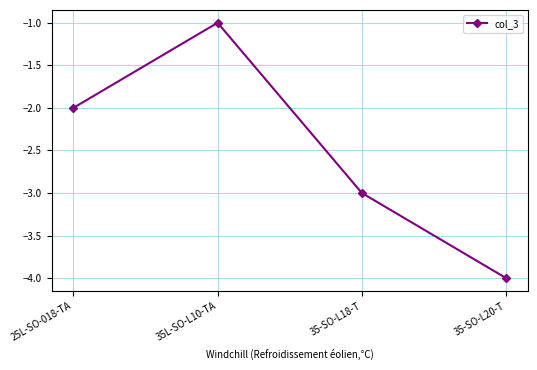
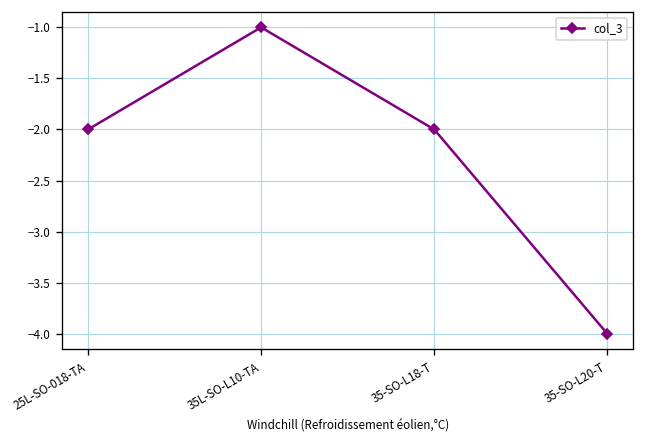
  {
    "25L-SO-018-TA": -2,
    "35L-SO-L10-TA": -1,
-   "35-SO-L18-T": -3,
+   "35-SO-L18-T": -2,
    "35-SO-L20-T": -4
  }
